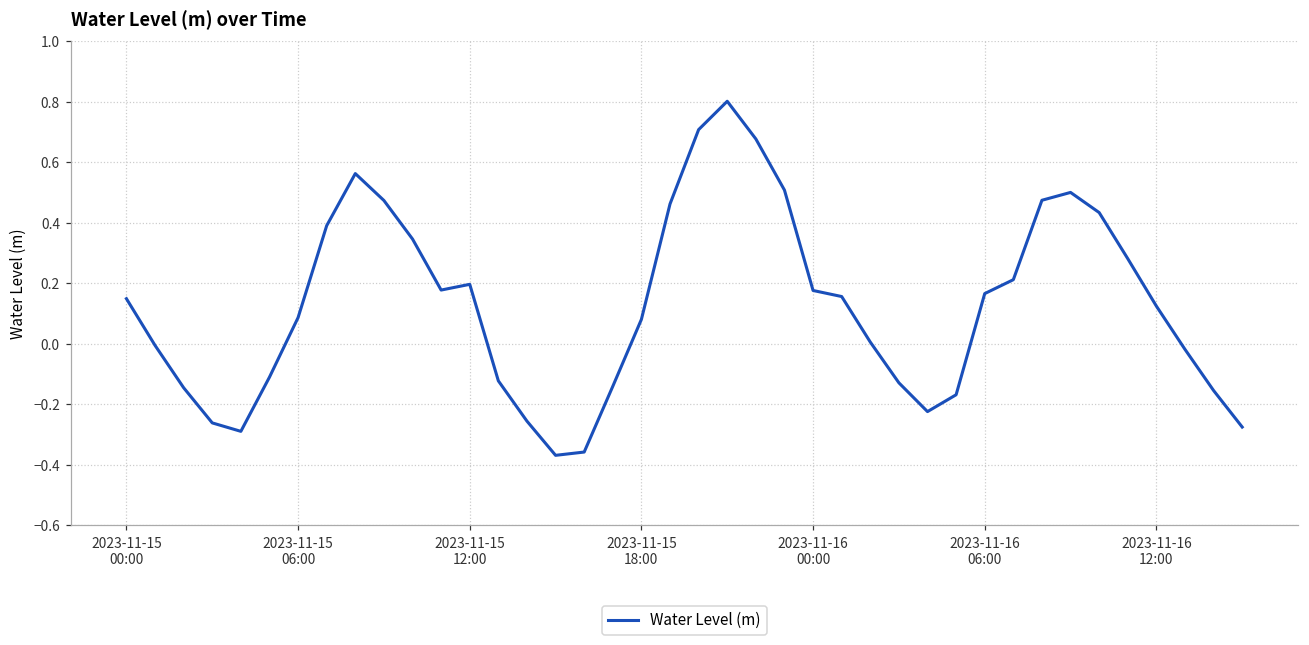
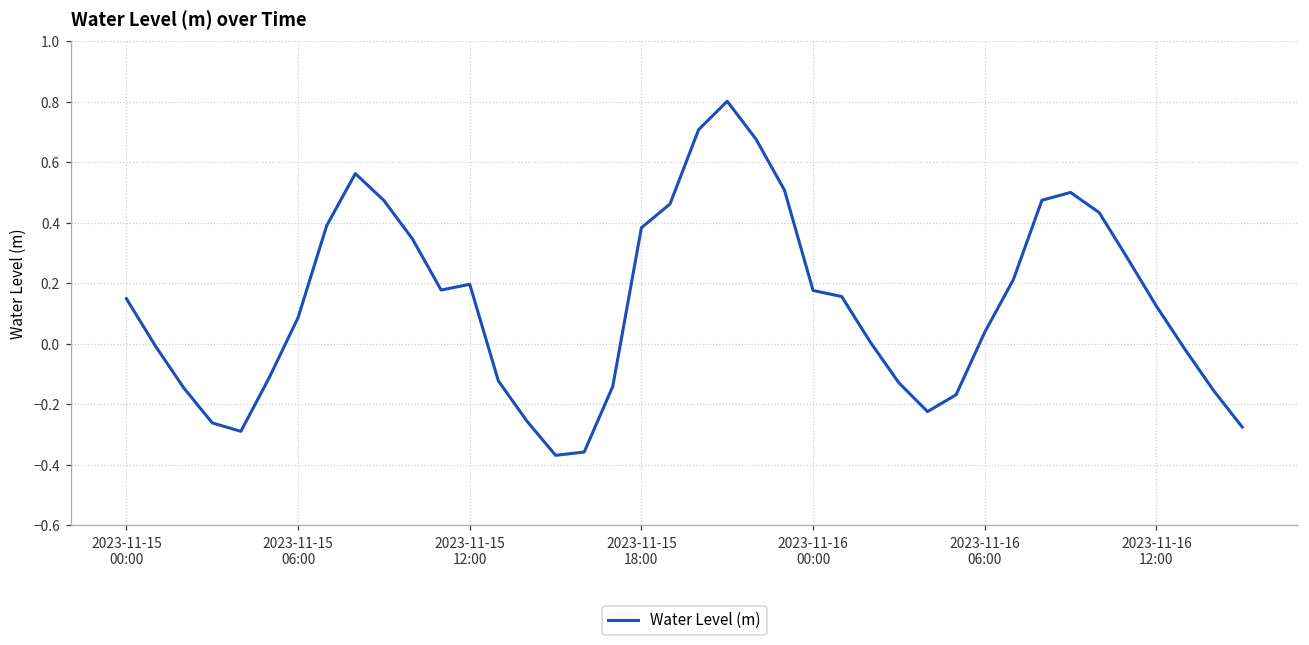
  {
    "2023-11-15 00:00": 0.15,
    "2023-11-15 06:00": 0.09,
    "2023-11-15 12:00": 0.20,
-   "2023-11-15 18:00": 0.08,
+   "2023-11-15 18:00": 0.38,
    "2023-11-16 00:00": 0.18,
-   "2023-11-16 06:00": 0.17,
+   "2023-11-16 06:00": 0.04,
    "2023-11-16 12:00": 0.12
  }
